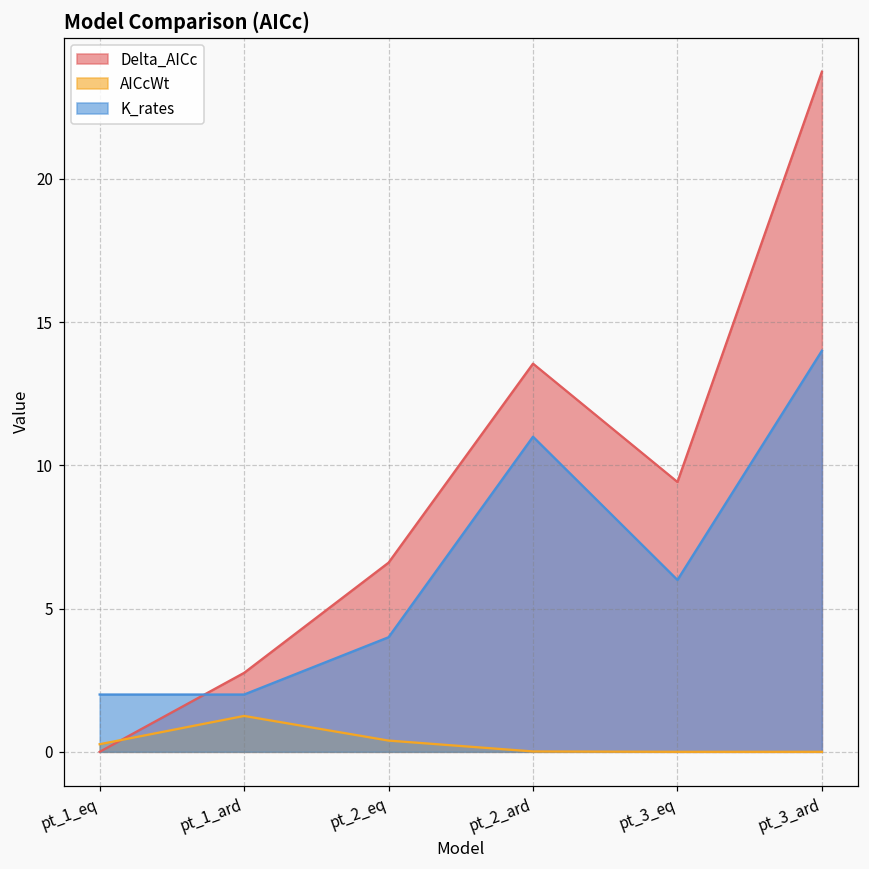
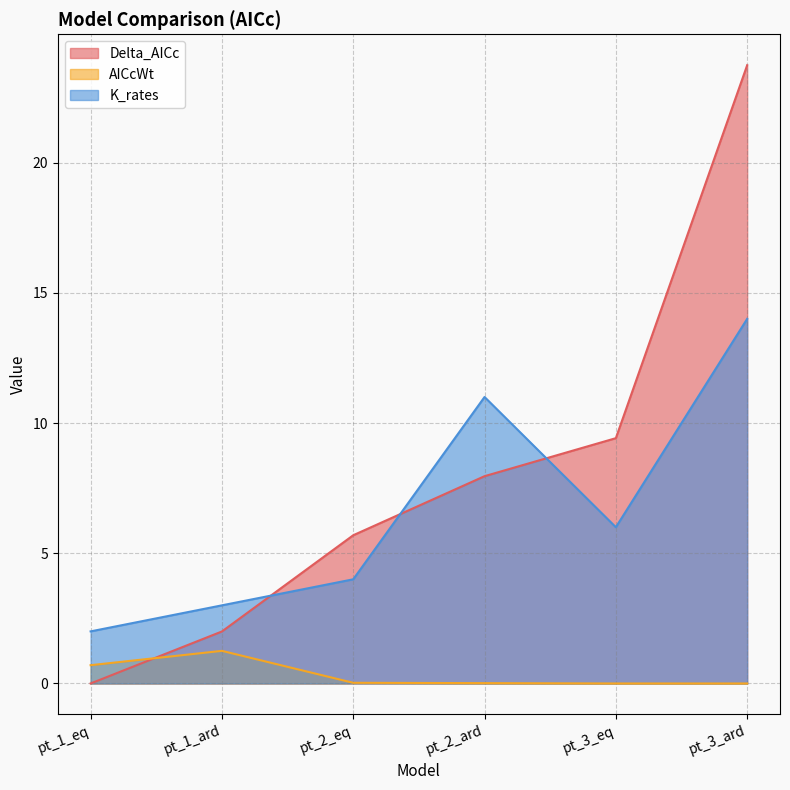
  {
    "Delta_AICc": {
      "pt_1_eq": 0.0,
-     "pt_1_ard": 2.8,
-     "pt_2_eq": 6.6,
-     "pt_2_ard": 13.5,
+     "pt_1_ard": 2.0,
+     "pt_2_eq": 5.7,
+     "pt_2_ard": 8.0,
      "pt_3_eq": 9.4,
      "pt_3_ard": 23.7
    },
    "AICcWt": {
-     "pt_1_eq": 0.3,
+     "pt_1_eq": 0.7,
      "pt_1_ard": 1.3,
-     "pt_2_eq": 0.4,
+     "pt_2_eq": 0.0,
      "pt_2_ard": 0.0,
      "pt_3_eq": 0.0,
      "pt_3_ard": 0.0
    },
    "K_rates": {
      "pt_1_eq": 2,
-     "pt_1_ard": 2,
+     "pt_1_ard": 3,
      "pt_2_eq": 4,
      "pt_2_ard": 11,
      "pt_3_eq": 6,
      "pt_3_ard": 14
    }
  }
